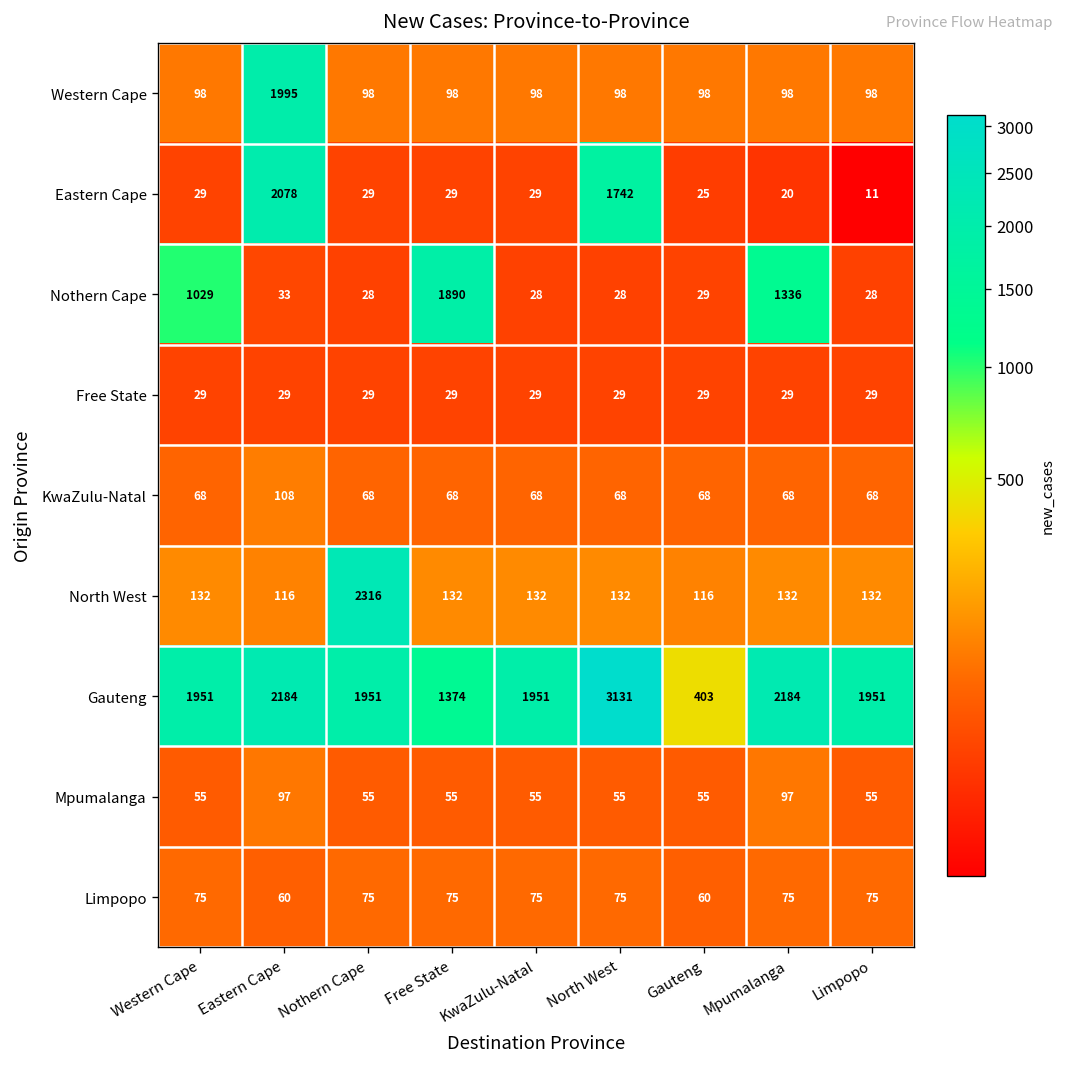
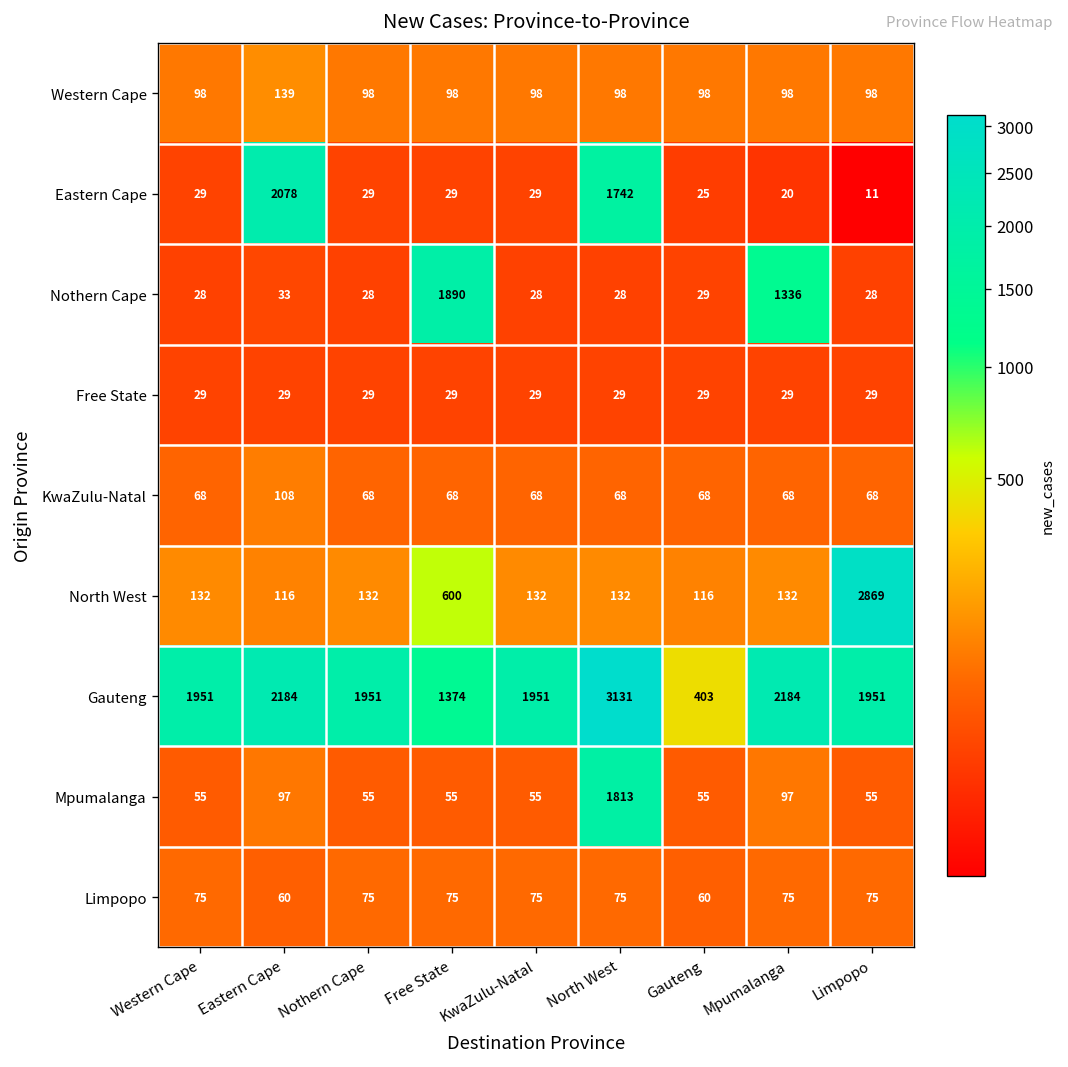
  {
    "Western Cape": {
      "Western Cape": 98,
-     "Eastern Cape": 1995,
+     "Eastern Cape": 139,
      "Nothern Cape": 98,
      "Free State": 98,
      "KwaZulu-Natal": 98,
      "North West": 98,
      "Gauteng": 98,
      "Mpumalanga": 98,
      "Limpopo": 98
    },
    "Eastern Cape": {
      "Western Cape": 29,
      "Eastern Cape": 2078,
      "Nothern Cape": 29,
      "Free State": 29,
      "KwaZulu-Natal": 29,
      "North West": 1742,
      "Gauteng": 25,
      "Mpumalanga": 20,
      "Limpopo": 11
    },
    "Nothern Cape": {
-     "Western Cape": 1029,
+     "Western Cape": 28,
      "Eastern Cape": 33,
      "Nothern Cape": 28,
      "Free State": 1890,
      "KwaZulu-Natal": 28,
      "North West": 28,
      "Gauteng": 29,
      "Mpumalanga": 1336,
      "Limpopo": 28
    },
    "Free State": {
      "Western Cape": 29,
      "Eastern Cape": 29,
      "Nothern Cape": 29,
      "Free State": 29,
      "KwaZulu-Natal": 29,
      "North West": 29,
      "Gauteng": 29,
      "Mpumalanga": 29,
      "Limpopo": 29
    },
    "KwaZulu-Natal": {
      "Western Cape": 68,
      "Eastern Cape": 108,
      "Nothern Cape": 68,
      "Free State": 68,
      "KwaZulu-Natal": 68,
      "North West": 68,
      "Gauteng": 68,
      "Mpumalanga": 68,
      "Limpopo": 68
    },
    "North West": {
      "Western Cape": 132,
      "Eastern Cape": 116,
-     "Nothern Cape": 2316,
-     "Free State": 132,
+     "Nothern Cape": 132,
+     "Free State": 600,
      "KwaZulu-Natal": 132,
      "North West": 132,
      "Gauteng": 116,
      "Mpumalanga": 132,
-     "Limpopo": 132
+     "Limpopo": 2869
    },
    "Gauteng": {
      "Western Cape": 1951,
      "Eastern Cape": 2184,
      "Nothern Cape": 1951,
      "Free State": 1374,
      "KwaZulu-Natal": 1951,
      "North West": 3131,
      "Gauteng": 403,
      "Mpumalanga": 2184,
      "Limpopo": 1951
    },
    "Mpumalanga": {
      "Western Cape": 55,
      "Eastern Cape": 97,
      "Nothern Cape": 55,
      "Free State": 55,
      "KwaZulu-Natal": 55,
-     "North West": 55,
+     "North West": 1813,
      "Gauteng": 55,
      "Mpumalanga": 97,
      "Limpopo": 55
    },
    "Limpopo": {
      "Western Cape": 75,
      "Eastern Cape": 60,
      "Nothern Cape": 75,
      "Free State": 75,
      "KwaZulu-Natal": 75,
      "North West": 75,
      "Gauteng": 60,
      "Mpumalanga": 75,
      "Limpopo": 75
    }
  }
